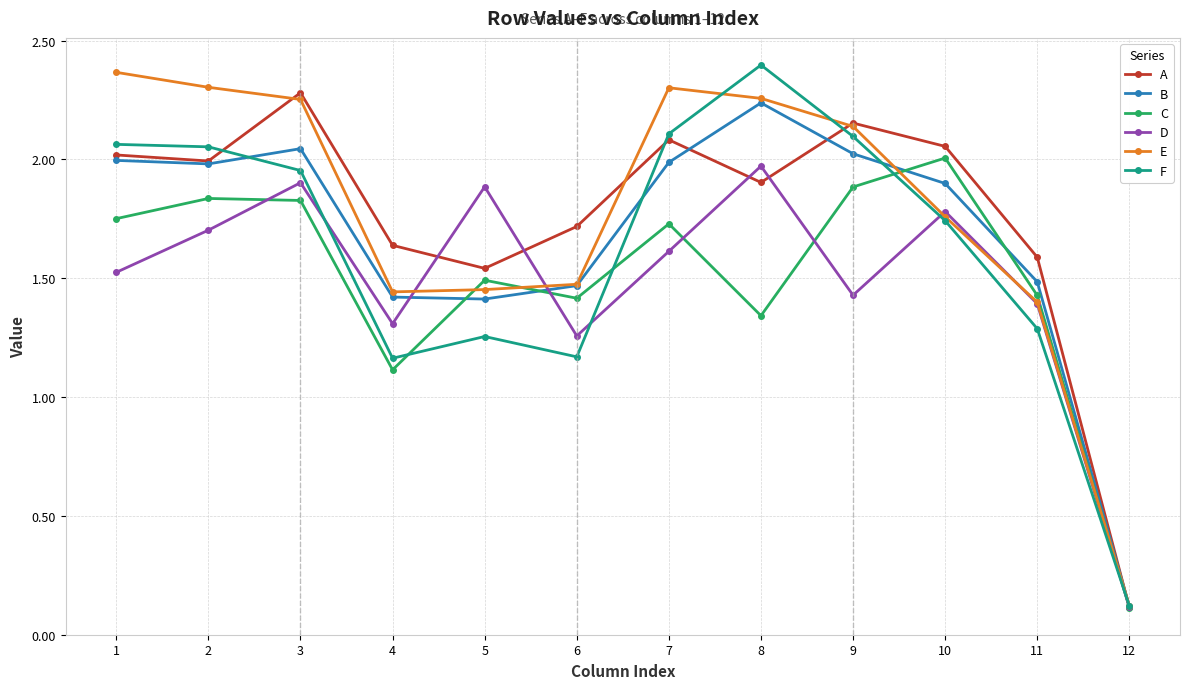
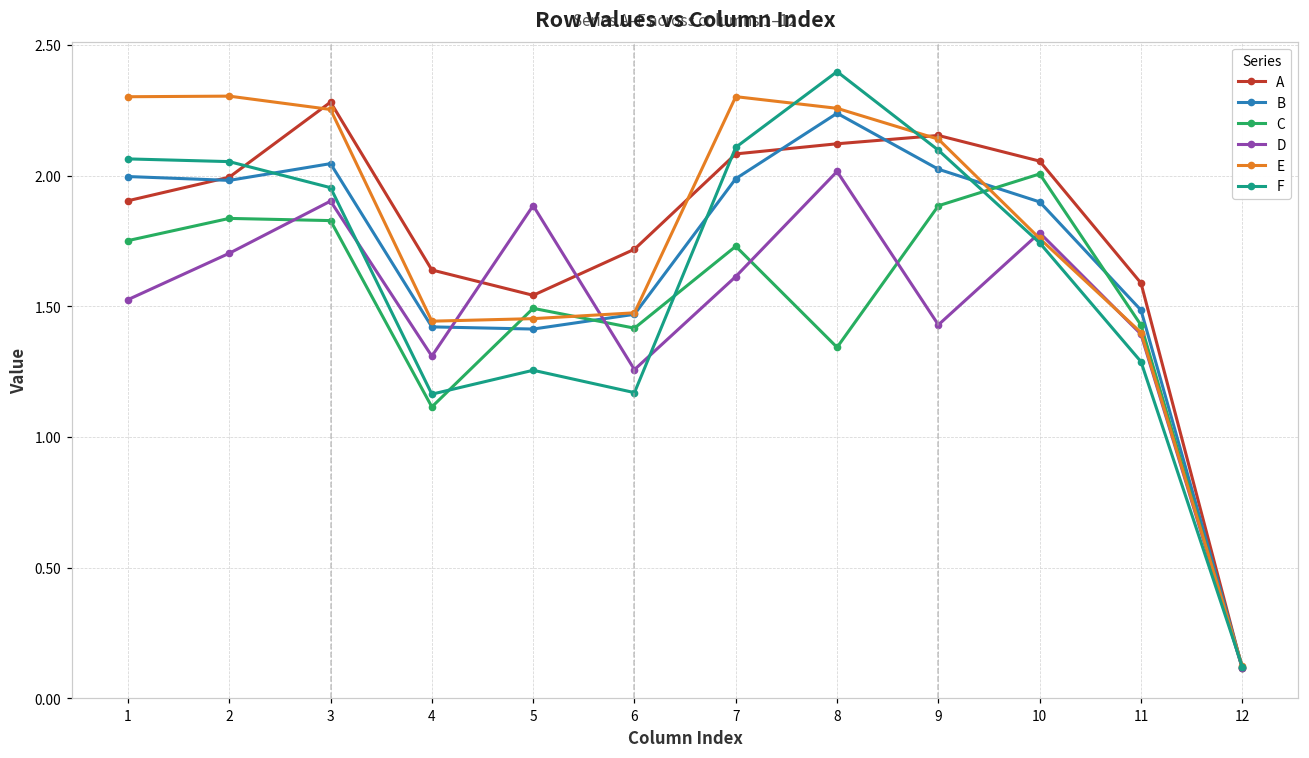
  {
    "A": {
-     "1": 2.02,
+     "1": 1.90,
      "2": 1.99,
      "3": 2.28,
      "4": 1.64,
      "5": 1.54,
      "6": 1.72,
      "7": 2.08,
-     "8": 1.90,
+     "8": 2.12,
      "9": 2.15,
      "10": 2.06,
      "11": 1.59
    },
    "B": {
      "1": 2.00,
      "2": 1.98,
      "3": 2.05,
      "4": 1.42,
      "5": 1.41,
      "7": 1.99,
      "8": 2.24,
      "9": 2.02,
      "10": 1.90,
      "11": 1.48
    },
    "D": {
      "1": 1.53,
      "2": 1.70,
      "3": 1.90,
      "4": 1.31,
      "5": 1.89,
      "6": 1.26,
      "7": 1.61,
-     "8": 1.97,
+     "8": 2.02,
      "9": 1.43,
      "10": 1.78
    },
    "E": {
-     "1": 2.37,
+     "1": 2.30,
      "2": 2.30,
      "3": 2.25,
      "4": 1.44,
      "5": 1.45,
      "7": 2.30,
      "8": 2.26,
      "9": 2.14,
      "10": 1.76
    }
  }
